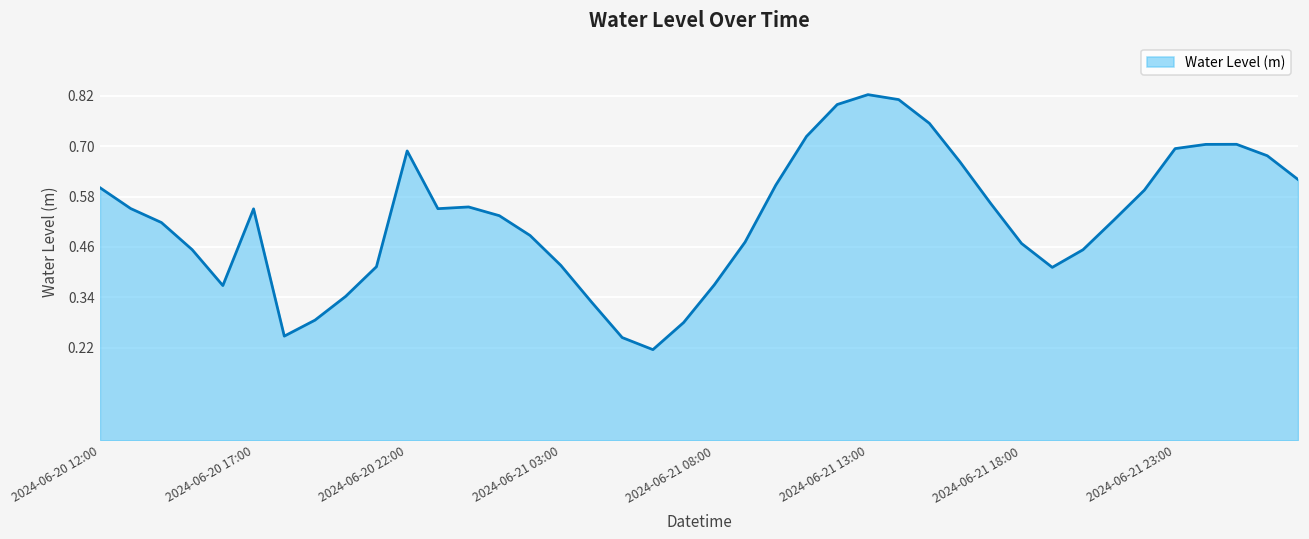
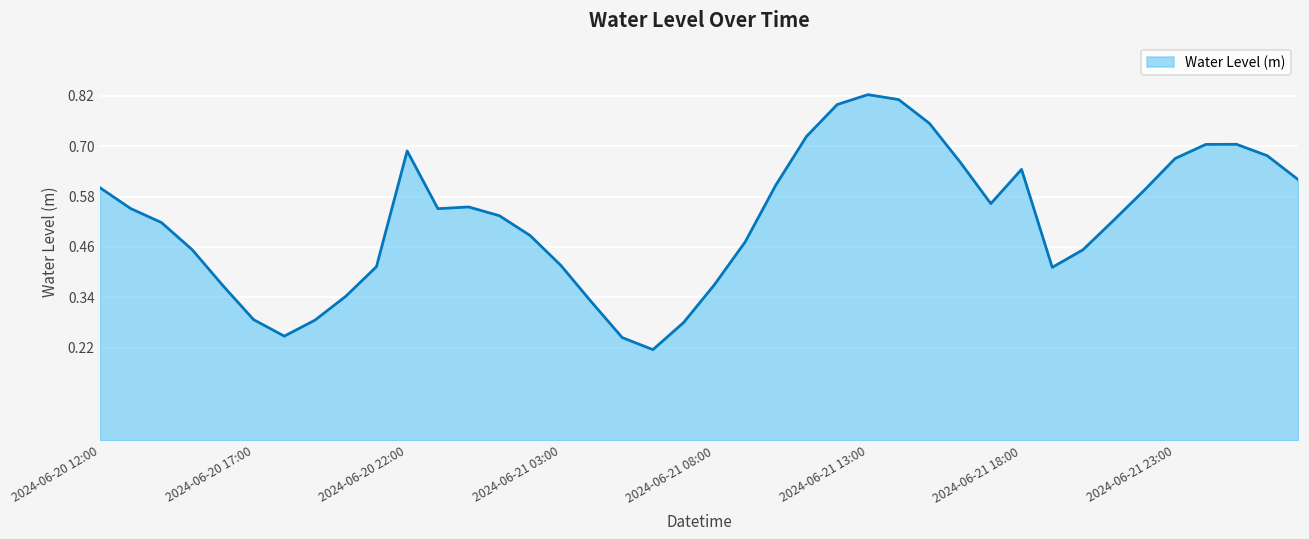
  {
    "2024-06-20 12:00": 0.60,
-   "2024-06-20 17:00": 0.55,
+   "2024-06-20 17:00": 0.29,
    "2024-06-20 22:00": 0.69,
    "2024-06-21 03:00": 0.42,
    "2024-06-21 08:00": 0.37,
    "2024-06-21 13:00": 0.82,
-   "2024-06-21 18:00": 0.47,
-   "2024-06-21 23:00": 0.69
+   "2024-06-21 18:00": 0.64,
+   "2024-06-21 23:00": 0.67
  }
